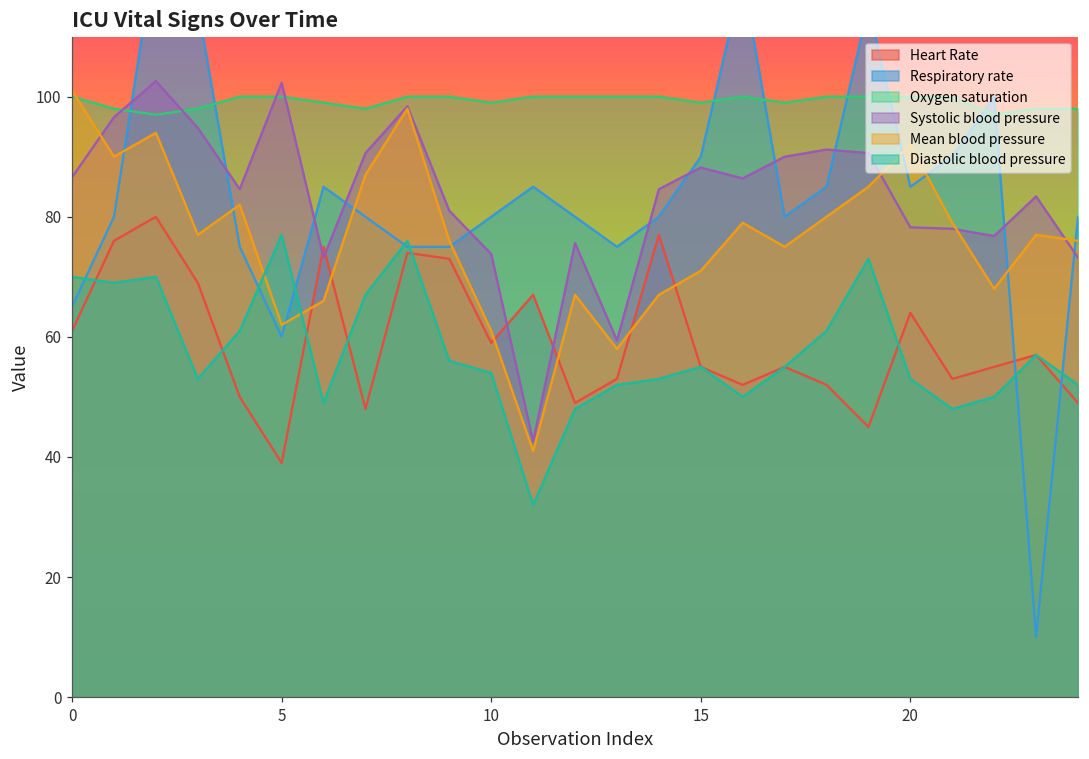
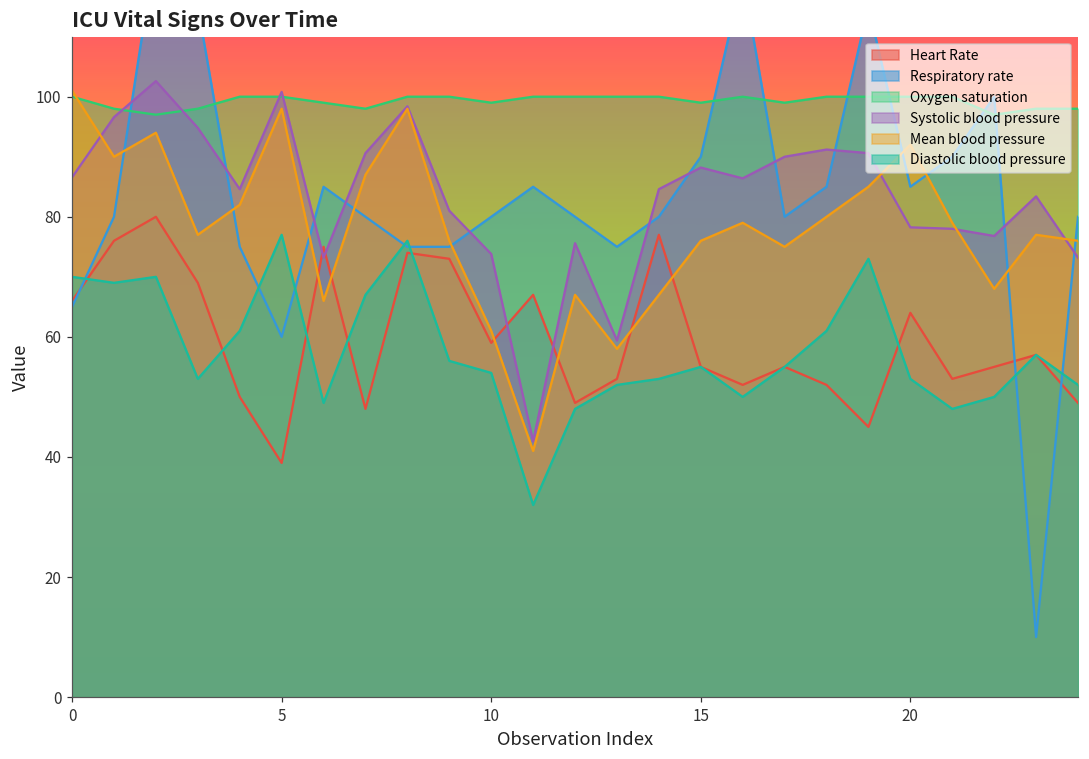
  {
    "Heart Rate": {
-     "0": 61,
+     "0": 66,
      "5": 39,
      "10": 59,
      "20": 64
    },
    "Systolic blood pressure": {
      "0": 87,
-     "5": 102,
+     "5": 101,
      "10": 74,
      "15": 88,
      "20": 78
    },
    "Mean blood pressure": {
      "0": 101,
-     "5": 62,
+     "5": 98,
      "10": 61,
-     "15": 71
+     "15": 76
    }
  }
